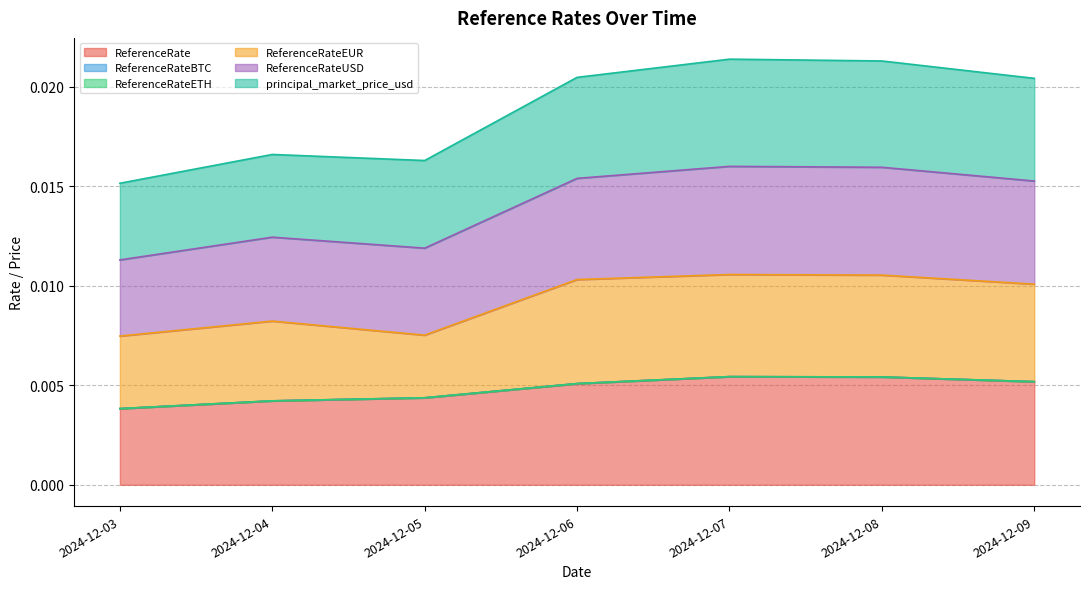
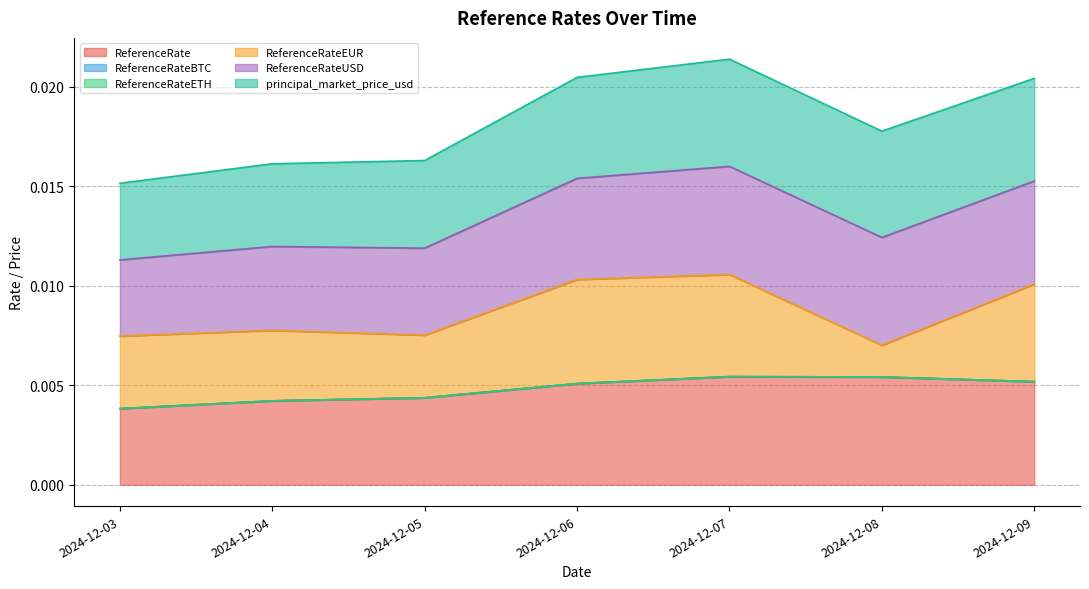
  {
    "ReferenceRateEUR": {
      "2024-12-03": 0.0036,
-     "2024-12-04": 0.0040,
+     "2024-12-04": 0.0035,
      "2024-12-05": 0.0031,
      "2024-12-06": 0.0052,
      "2024-12-07": 0.0051,
-     "2024-12-08": 0.0051,
+     "2024-12-08": 0.0016,
      "2024-12-09": 0.0049
    },
    "ReferenceRateUSD": {
      "2024-12-03": 0.0038,
      "2024-12-04": 0.0042,
      "2024-12-05": 0.0044,
      "2024-12-06": 0.0051,
      "2024-12-07": 0.0054,
      "2024-12-08": 0.0054,
      "2024-12-09": 0.0052
    }
  }
